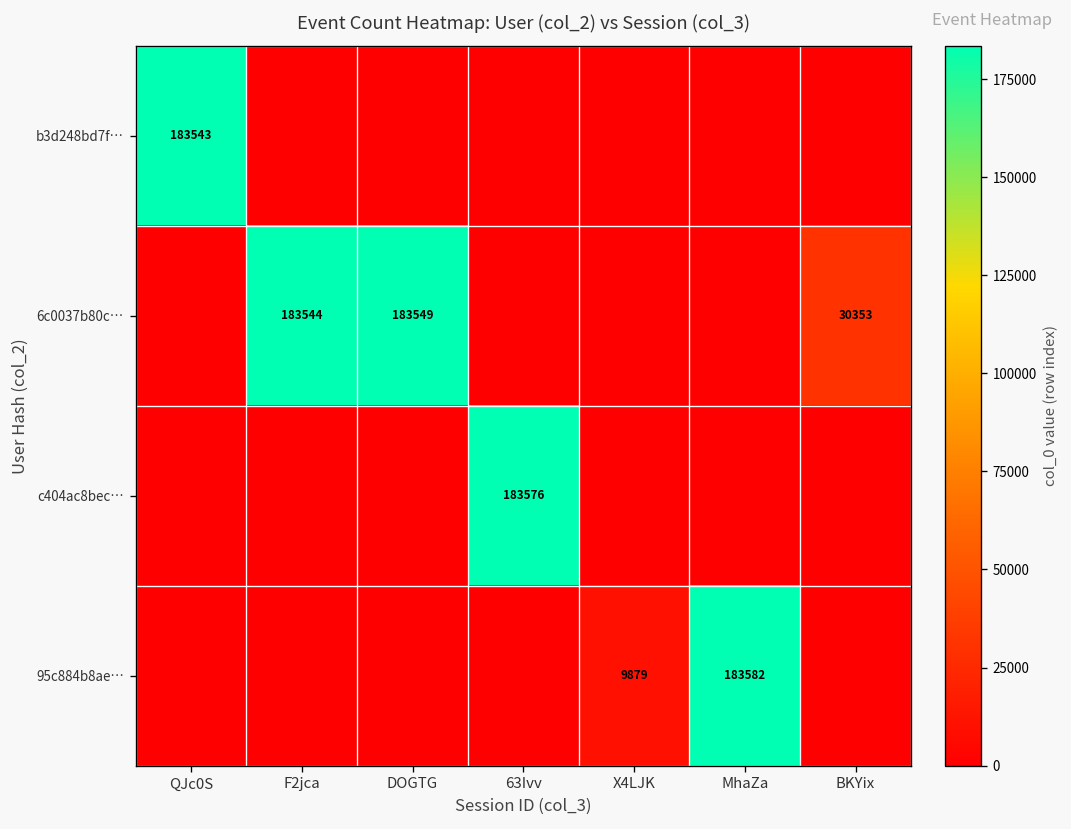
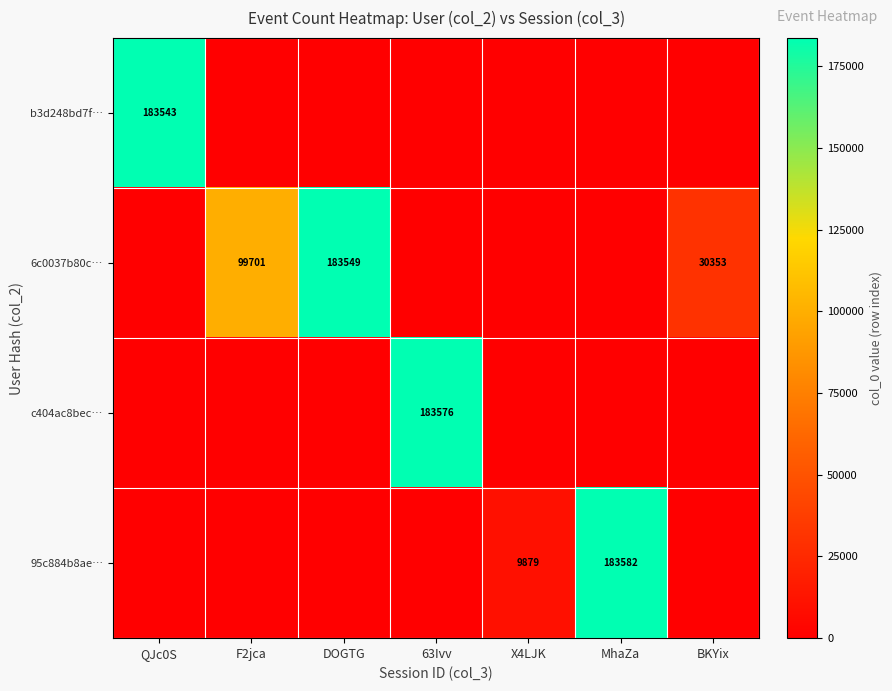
  {
    "b3d248bd7f…": {
      "QJc0S": 183543
    },
    "6c0037b80c…": {
-     "F2jca": 183544,
+     "F2jca": 99701,
      "DOGTG": 183549,
      "BKYix": 30353
    },
    "c404ac8bec…": {
      "63Ivv": 183576
    },
    "95c884b8ae…": {
      "X4LJK": 9879,
      "MhaZa": 183582
    }
  }
